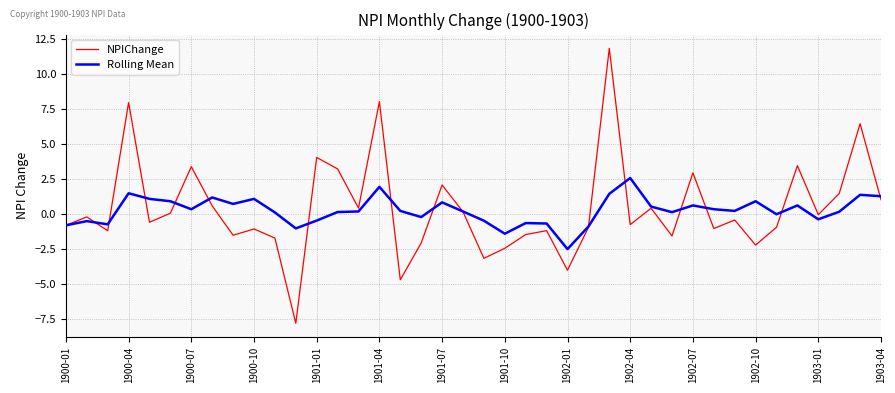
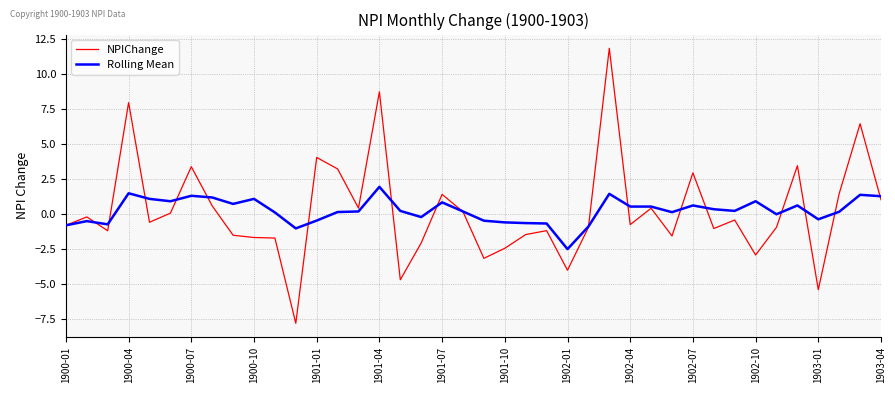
  {
    "NPIChange": {
      "1900-04": 8.0,
      "1900-07": 3.4,
-     "1900-10": -1.1,
+     "1900-10": -1.7,
      "1901-01": 4.0,
-     "1901-04": 8.0,
-     "1901-07": 2.1,
+     "1901-04": 8.7,
+     "1901-07": 1.4,
      "1901-10": -2.5,
      "1902-01": -4.0,
      "1902-04": -0.8,
      "1902-07": 2.9,
-     "1902-10": -2.2,
-     "1903-01": -0.1,
+     "1902-10": -2.9,
+     "1903-01": -5.4,
      "1903-04": 1.0
    },
    "Rolling Mean": {
      "1900-04": 1.5,
-     "1900-07": 0.3,
+     "1900-07": 1.3,
      "1900-10": 1.1,
      "1901-01": -0.5,
      "1901-04": 1.9,
      "1901-07": 0.8,
-     "1901-10": -1.4,
+     "1901-10": -0.6,
      "1902-01": -2.5,
-     "1902-04": 2.6,
+     "1902-04": 0.5,
      "1902-07": 0.6,
      "1902-10": 0.9,
      "1903-01": -0.4,
      "1903-04": 1.3
    }
  }
